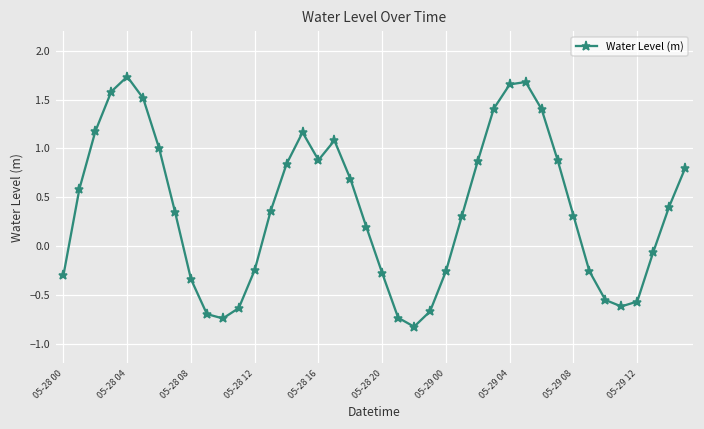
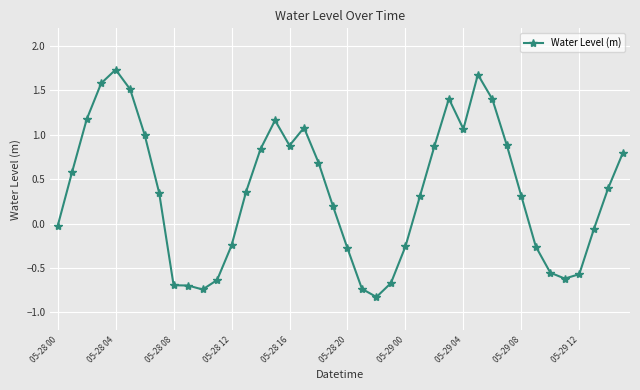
  {
-   "05-28 00": -0.3,
+   "05-28 00": 0.0,
    "05-28 04": 1.7,
-   "05-28 08": -0.3,
+   "05-28 08": -0.7,
    "05-28 12": -0.2,
    "05-28 16": 0.9,
    "05-28 20": -0.3,
    "05-29 00": -0.3,
-   "05-29 04": 1.7,
+   "05-29 04": 1.1,
    "05-29 08": 0.3,
    "05-29 12": -0.6
  }
